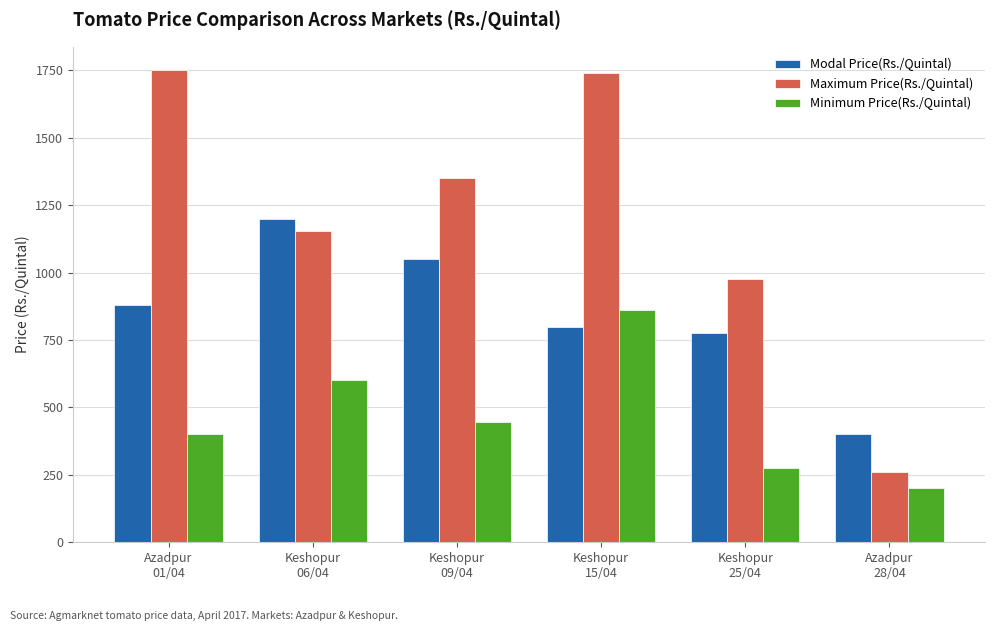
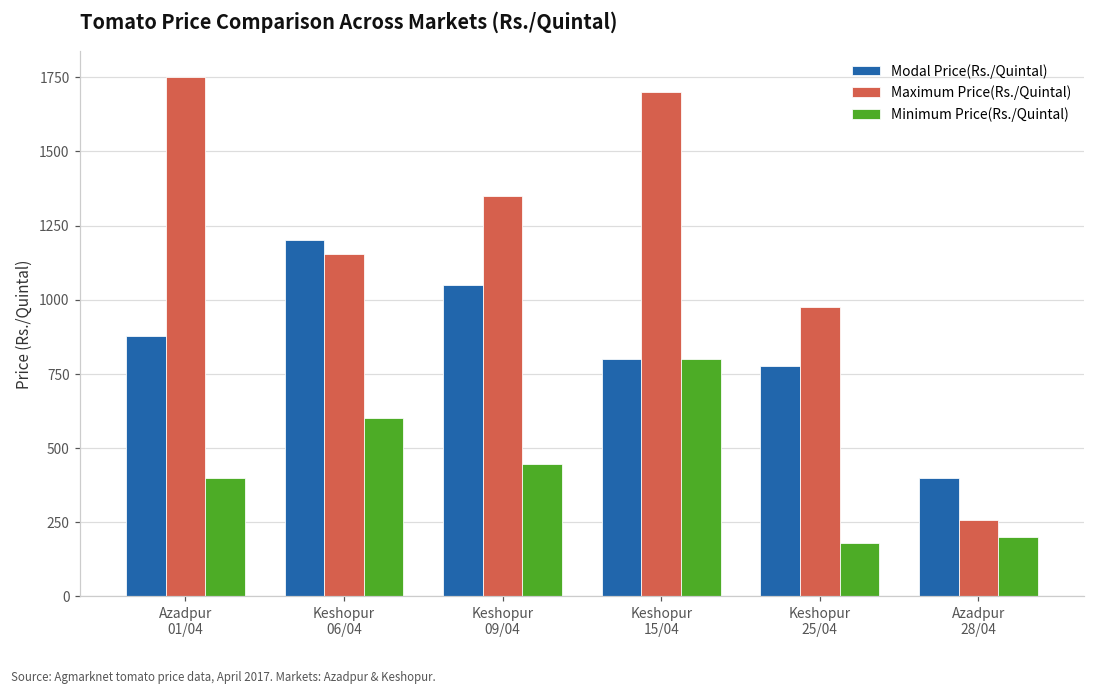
  {
    "Modal Price(Rs./Quintal)": {
      "Azadpur 01/04": 880,
      "Keshopur 06/04": 1200,
      "Keshopur 09/04": 1050,
      "Keshopur 15/04": 800,
      "Keshopur 25/04": 780,
      "Azadpur 28/04": 400
    },
    "Maximum Price(Rs./Quintal)": {
      "Azadpur 01/04": 1750,
      "Keshopur 06/04": 1150,
      "Keshopur 09/04": 1350,
-     "Keshopur 15/04": 1740,
+     "Keshopur 15/04": 1700,
      "Keshopur 25/04": 980,
      "Azadpur 28/04": 260
    },
    "Minimum Price(Rs./Quintal)": {
      "Azadpur 01/04": 400,
      "Keshopur 06/04": 600,
      "Keshopur 09/04": 450,
-     "Keshopur 15/04": 860,
-     "Keshopur 25/04": 280,
+     "Keshopur 15/04": 800,
+     "Keshopur 25/04": 180,
      "Azadpur 28/04": 200
    }
  }
